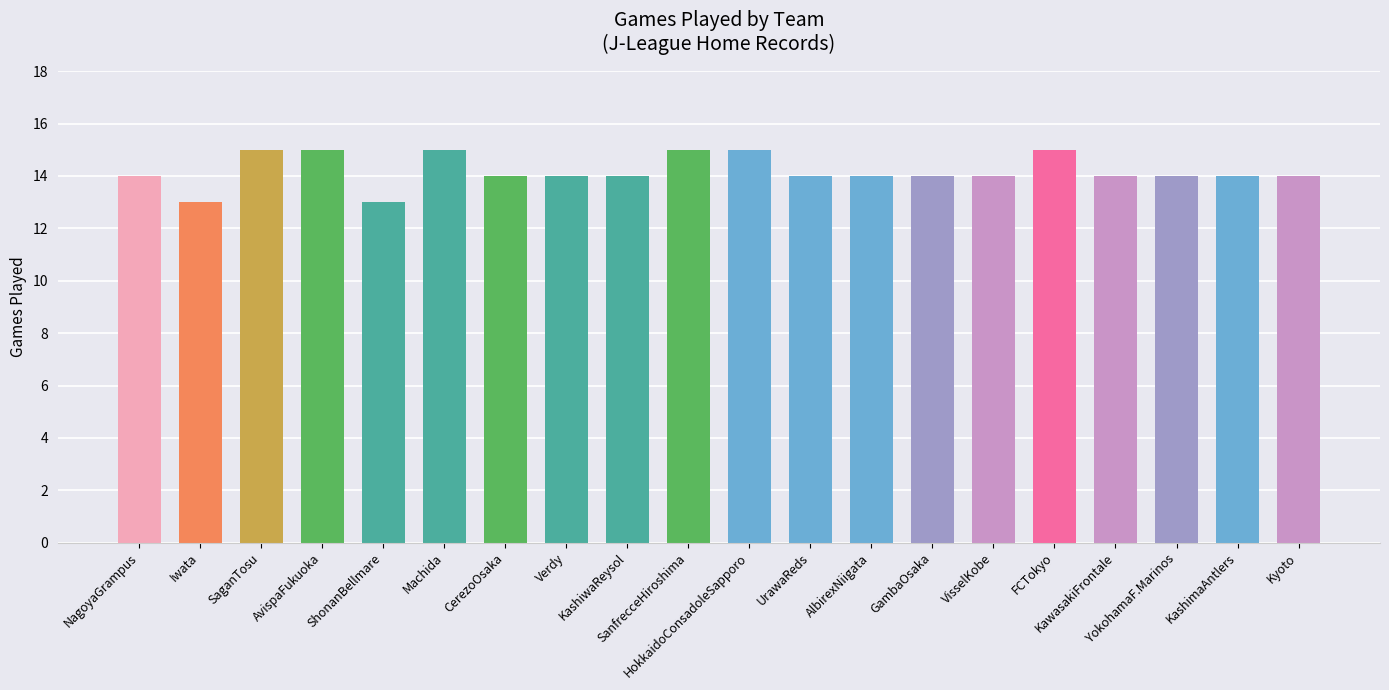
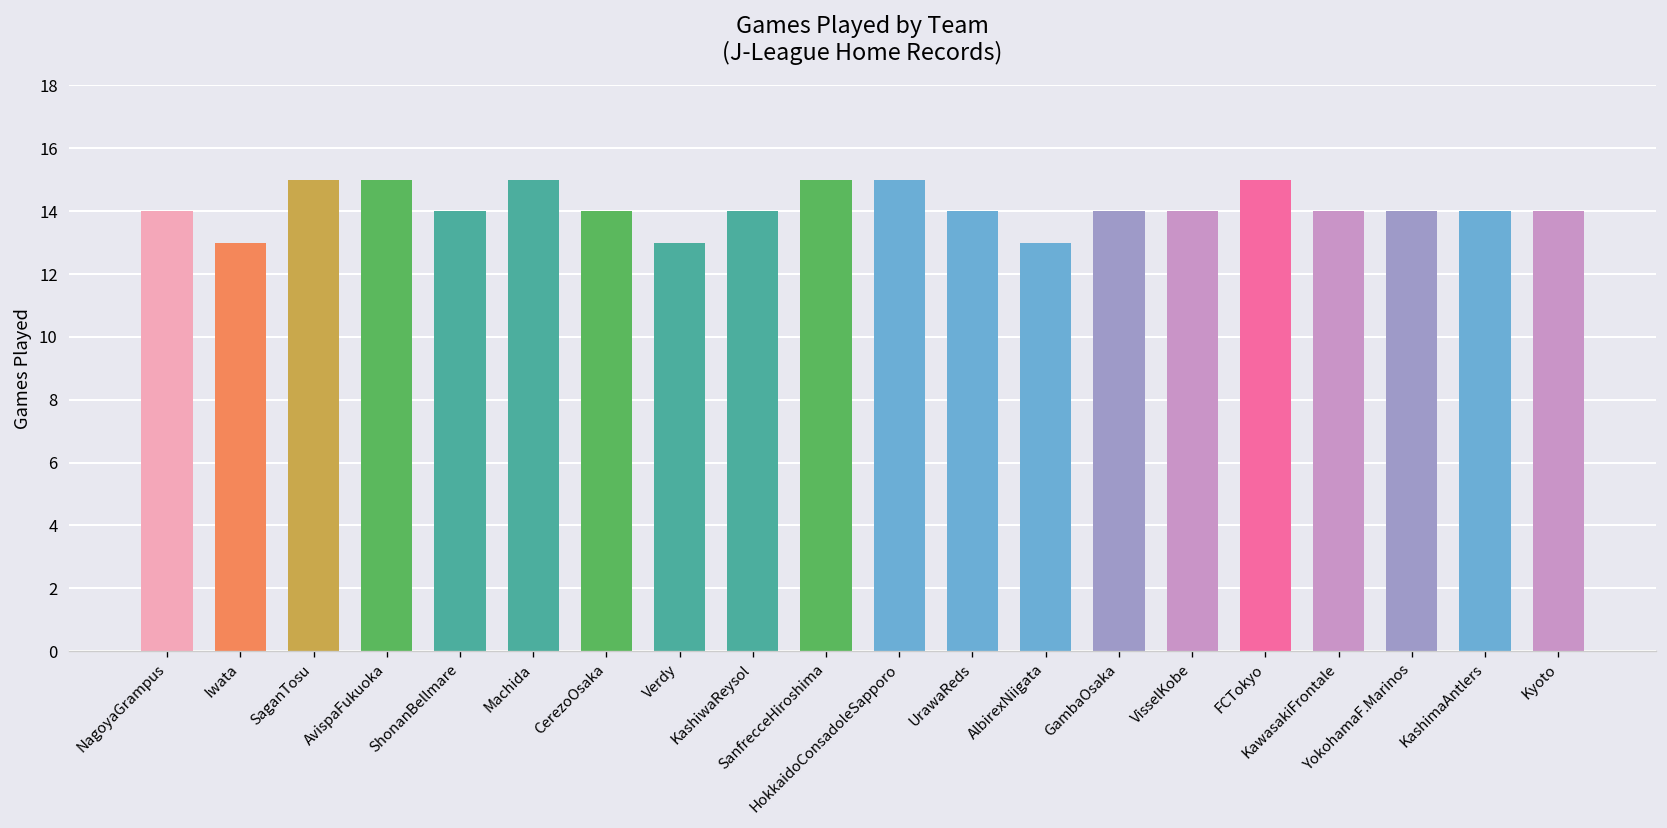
  {
    "NagoyaGrampus": 14,
    "Iwata": 13,
    "SaganTosu": 15,
    "AvispaFukuoka": 15,
-   "ShonanBellmare": 13,
+   "ShonanBellmare": 14,
    "Machida": 15,
    "CerezoOsaka": 14,
-   "Verdy": 14,
+   "Verdy": 13,
    "KashiwaReysol": 14,
    "SanfrecceHiroshima": 15,
    "HokkaidoConsadoleSapporo": 15,
    "UrawaReds": 14,
-   "AlbirexNiigata": 14,
+   "AlbirexNiigata": 13,
    "GambaOsaka": 14,
    "VisselKobe": 14,
    "FCTokyo": 15,
    "KawasakiFrontale": 14,
    "YokohamaF.Marinos": 14,
    "KashimaAntlers": 14,
    "Kyoto": 14
  }
